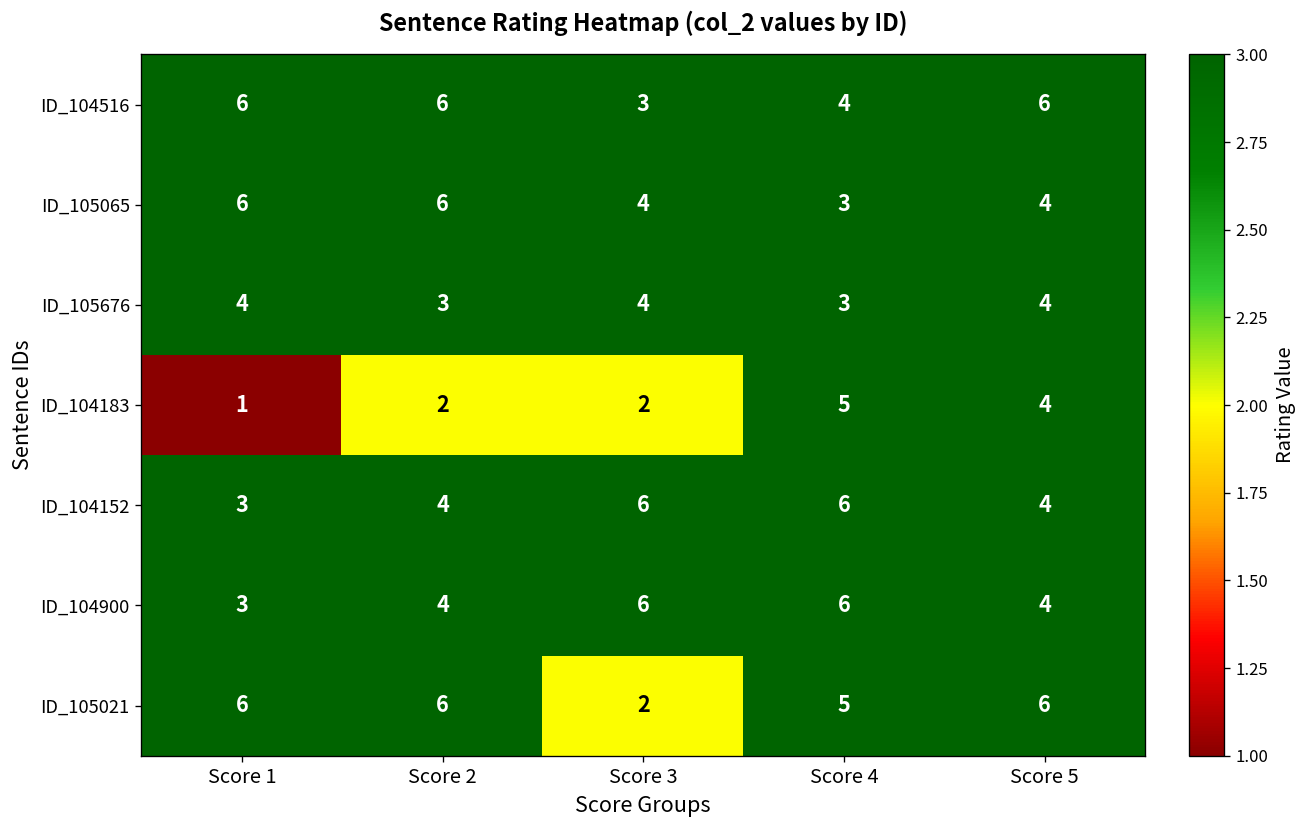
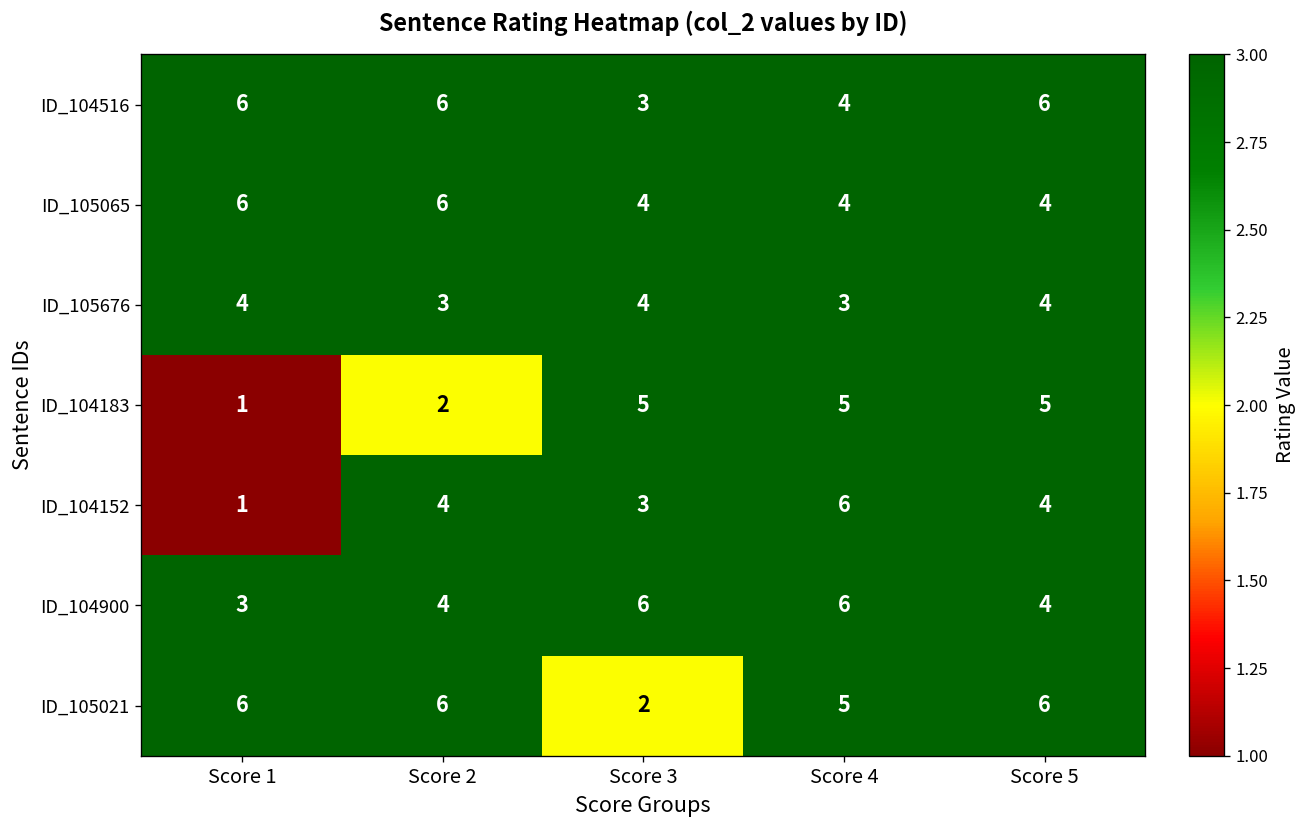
  {
    "ID_104516": {
      "Score 1": 6,
      "Score 2": 6,
      "Score 3": 3,
      "Score 4": 4,
      "Score 5": 6
    },
    "ID_105065": {
      "Score 1": 6,
      "Score 2": 6,
      "Score 3": 4,
-     "Score 4": 3,
+     "Score 4": 4,
      "Score 5": 4
    },
    "ID_105676": {
      "Score 1": 4,
      "Score 2": 3,
      "Score 3": 4,
      "Score 4": 3,
      "Score 5": 4
    },
    "ID_104183": {
      "Score 1": 1,
      "Score 2": 2,
-     "Score 3": 2,
+     "Score 3": 5,
      "Score 4": 5,
-     "Score 5": 4
+     "Score 5": 5
    },
    "ID_104152": {
-     "Score 1": 3,
+     "Score 1": 1,
      "Score 2": 4,
-     "Score 3": 6,
+     "Score 3": 3,
      "Score 4": 6,
      "Score 5": 4
    },
    "ID_104900": {
      "Score 1": 3,
      "Score 2": 4,
      "Score 3": 6,
      "Score 4": 6,
      "Score 5": 4
    },
    "ID_105021": {
      "Score 1": 6,
      "Score 2": 6,
      "Score 3": 2,
      "Score 4": 5,
      "Score 5": 6
    }
  }
